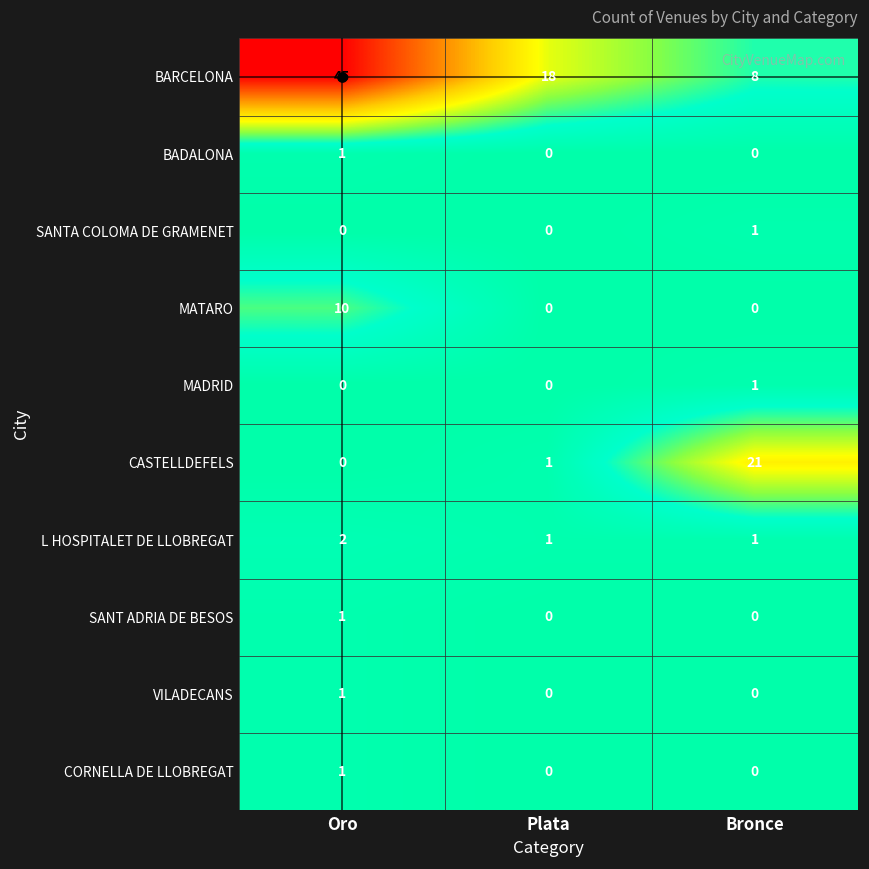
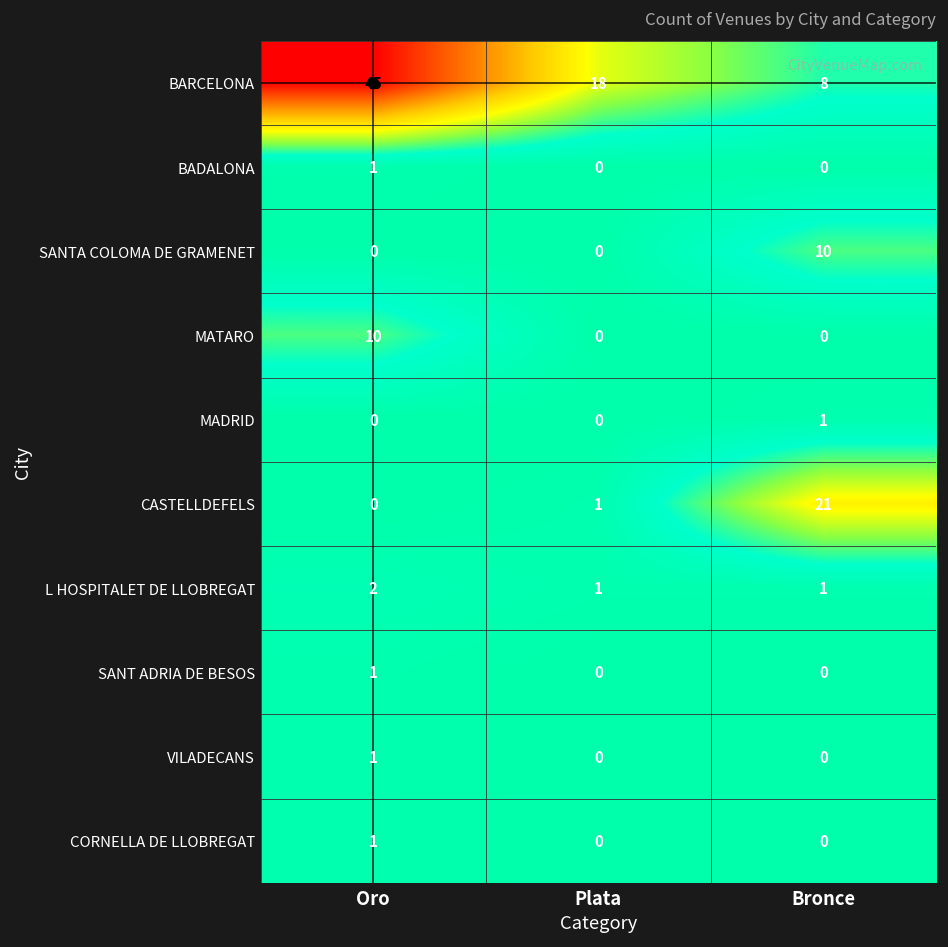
  {
    "BARCELONA": {
      "Plata": 18
    },
    "BADALONA": {
      "Oro": 1,
      "Plata": 0,
      "Bronce": 0
    },
    "SANTA COLOMA DE GRAMENET": {
      "Oro": 0,
      "Plata": 0,
-     "Bronce": 1
+     "Bronce": 10
    },
    "MATARO": {
      "Oro": 10,
      "Plata": 0,
      "Bronce": 0
    },
    "MADRID": {
      "Oro": 0,
      "Plata": 0,
      "Bronce": 1
    },
    "CASTELLDEFELS": {
      "Oro": 0,
      "Plata": 1,
      "Bronce": 21
    },
    "L HOSPITALET DE LLOBREGAT": {
      "Oro": 2,
      "Plata": 1,
      "Bronce": 1
    },
    "SANT ADRIA DE BESOS": {
      "Oro": 1,
      "Plata": 0,
      "Bronce": 0
    },
    "VILADECANS": {
      "Oro": 1,
      "Plata": 0,
      "Bronce": 0
    },
    "CORNELLA DE LLOBREGAT": {
      "Oro": 1,
      "Plata": 0,
      "Bronce": 0
    }
  }
